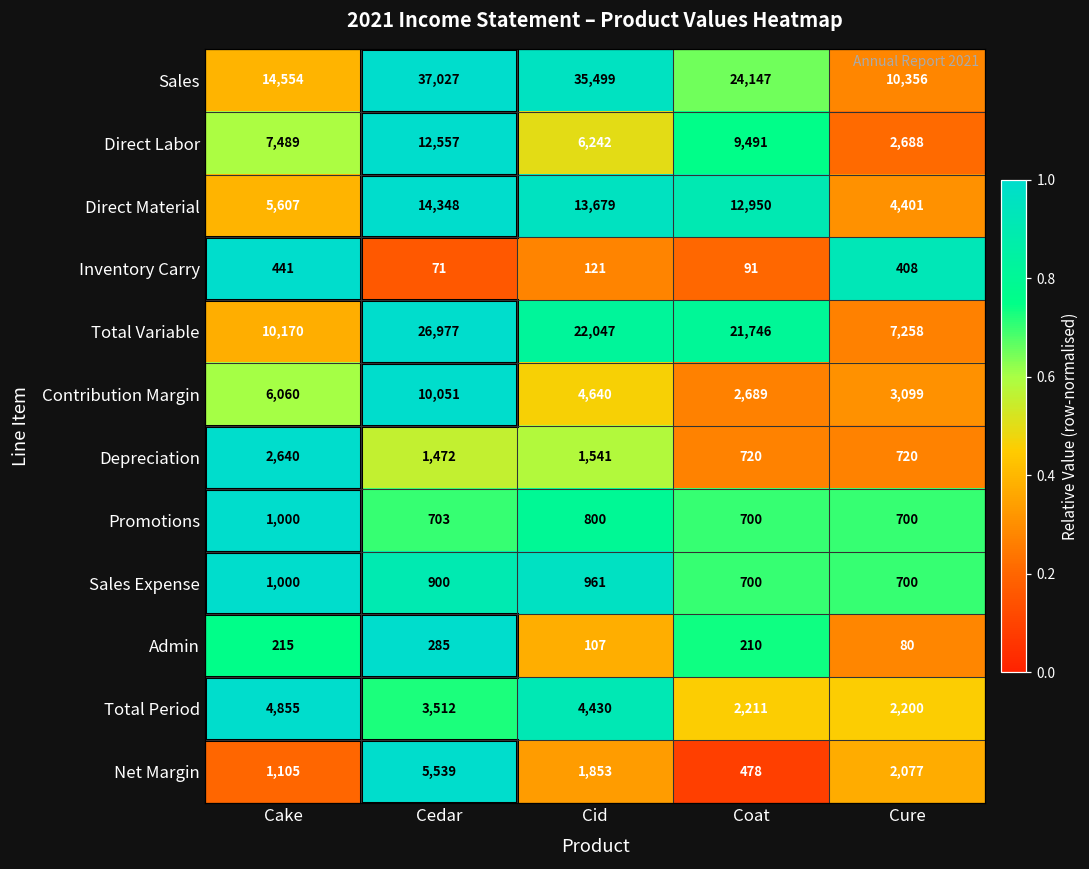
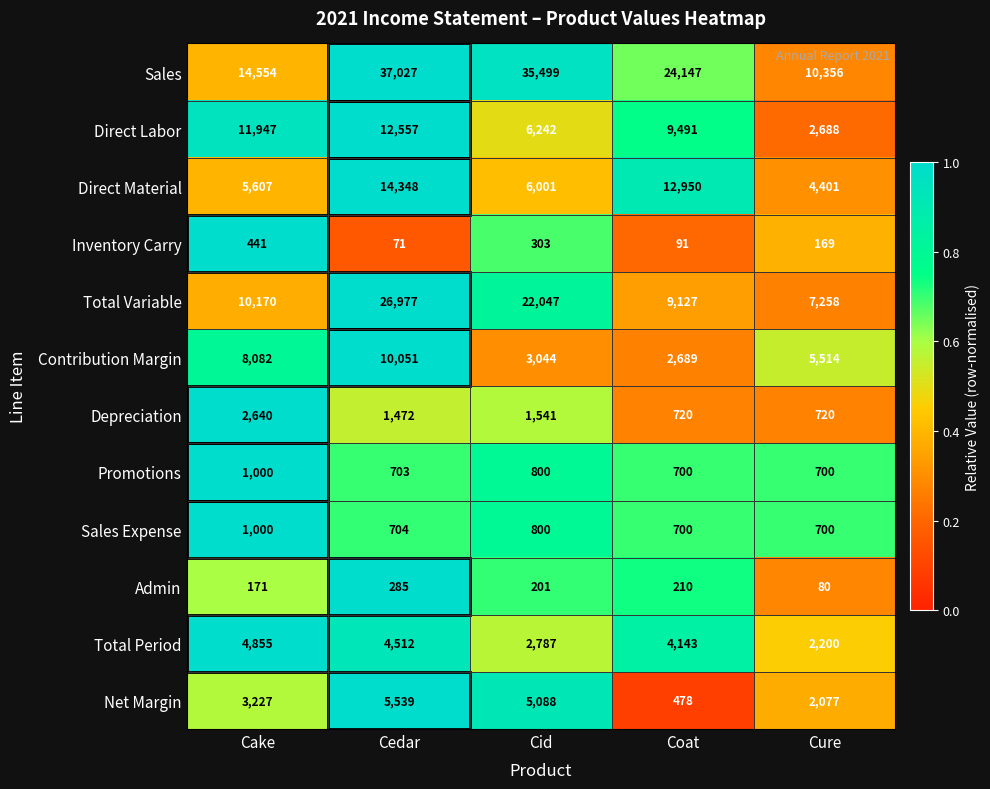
  {
    "Sales": {
      "Cake": "14,554",
      "Cedar": "37,027",
      "Cid": "35,499",
      "Coat": "24,147"
    },
    "Direct Labor": {
-     "Cake": "7,489",
+     "Cake": "11,947",
      "Cedar": "12,557",
      "Cid": "6,242",
      "Coat": "9,491",
      "Cure": "2,688"
    },
    "Direct Material": {
      "Cake": "5,607",
      "Cedar": "14,348",
-     "Cid": "13,679",
+     "Cid": "6,001",
      "Coat": "12,950",
      "Cure": "4,401"
    },
    "Inventory Carry": {
      "Cake": "441",
      "Cedar": "71",
-     "Cid": "121",
+     "Cid": "303",
      "Coat": "91",
-     "Cure": "408"
+     "Cure": "169"
    },
    "Total Variable": {
      "Cake": "10,170",
      "Cedar": "26,977",
      "Cid": "22,047",
-     "Coat": "21,746",
+     "Coat": "9,127",
      "Cure": "7,258"
    },
    "Contribution Margin": {
-     "Cake": "6,060",
+     "Cake": "8,082",
      "Cedar": "10,051",
-     "Cid": "4,640",
+     "Cid": "3,044",
      "Coat": "2,689",
-     "Cure": "3,099"
+     "Cure": "5,514"
    },
    "Depreciation": {
      "Cake": "2,640",
      "Cedar": "1,472",
      "Cid": "1,541",
      "Coat": "720",
      "Cure": "720"
    },
    "Promotions": {
      "Cake": "1,000",
      "Cedar": "703",
      "Cid": "800",
      "Coat": "700",
      "Cure": "700"
    },
    "Sales Expense": {
      "Cake": "1,000",
-     "Cedar": "900",
-     "Cid": "961",
+     "Cedar": "704",
+     "Cid": "800",
      "Coat": "700",
      "Cure": "700"
    },
    "Admin": {
-     "Cake": "215",
+     "Cake": "171",
      "Cedar": "285",
-     "Cid": "107",
+     "Cid": "201",
      "Coat": "210",
      "Cure": "80"
    },
    "Total Period": {
      "Cake": "4,855",
-     "Cedar": "3,512",
-     "Cid": "4,430",
-     "Coat": "2,211",
+     "Cedar": "4,512",
+     "Cid": "2,787",
+     "Coat": "4,143",
      "Cure": "2,200"
    },
    "Net Margin": {
-     "Cake": "1,105",
+     "Cake": "3,227",
      "Cedar": "5,539",
-     "Cid": "1,853",
+     "Cid": "5,088",
      "Coat": "478",
      "Cure": "2,077"
    }
  }
